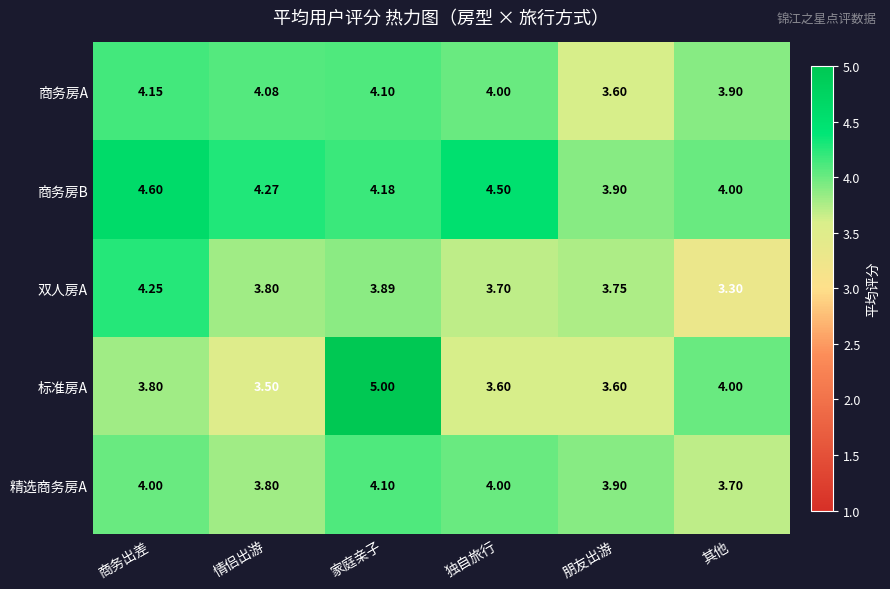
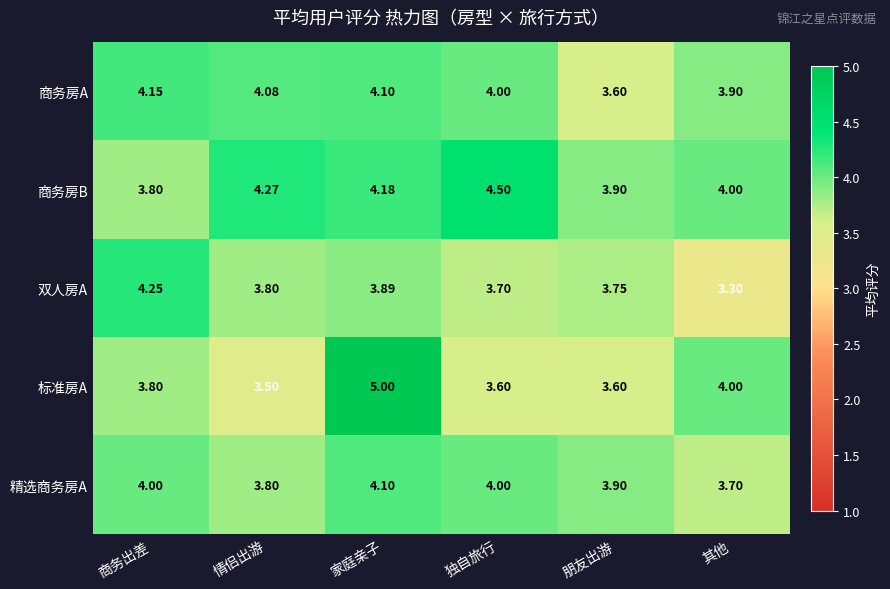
  {
    "商务房A": {
      "商务出差": 4.15,
      "情侣出游": 4.08,
      "家庭亲子": 4.10,
      "独自旅行": 4.00,
      "朋友出游": 3.60,
      "其他": 3.90
    },
    "商务房B": {
-     "商务出差": 4.60,
+     "商务出差": 3.80,
      "情侣出游": 4.27,
      "家庭亲子": 4.18,
      "独自旅行": 4.50,
      "朋友出游": 3.90,
      "其他": 4.00
    },
    "双人房A": {
      "商务出差": 4.25,
      "情侣出游": 3.80,
      "家庭亲子": 3.89,
      "独自旅行": 3.70,
      "朋友出游": 3.75,
      "其他": 3.30
    },
    "标准房A": {
      "商务出差": 3.80,
      "情侣出游": 3.50,
      "家庭亲子": 5.00,
      "独自旅行": 3.60,
      "朋友出游": 3.60,
      "其他": 4.00
    },
    "精选商务房A": {
      "商务出差": 4.00,
      "情侣出游": 3.80,
      "家庭亲子": 4.10,
      "独自旅行": 4.00,
      "朋友出游": 3.90,
      "其他": 3.70
    }
  }
